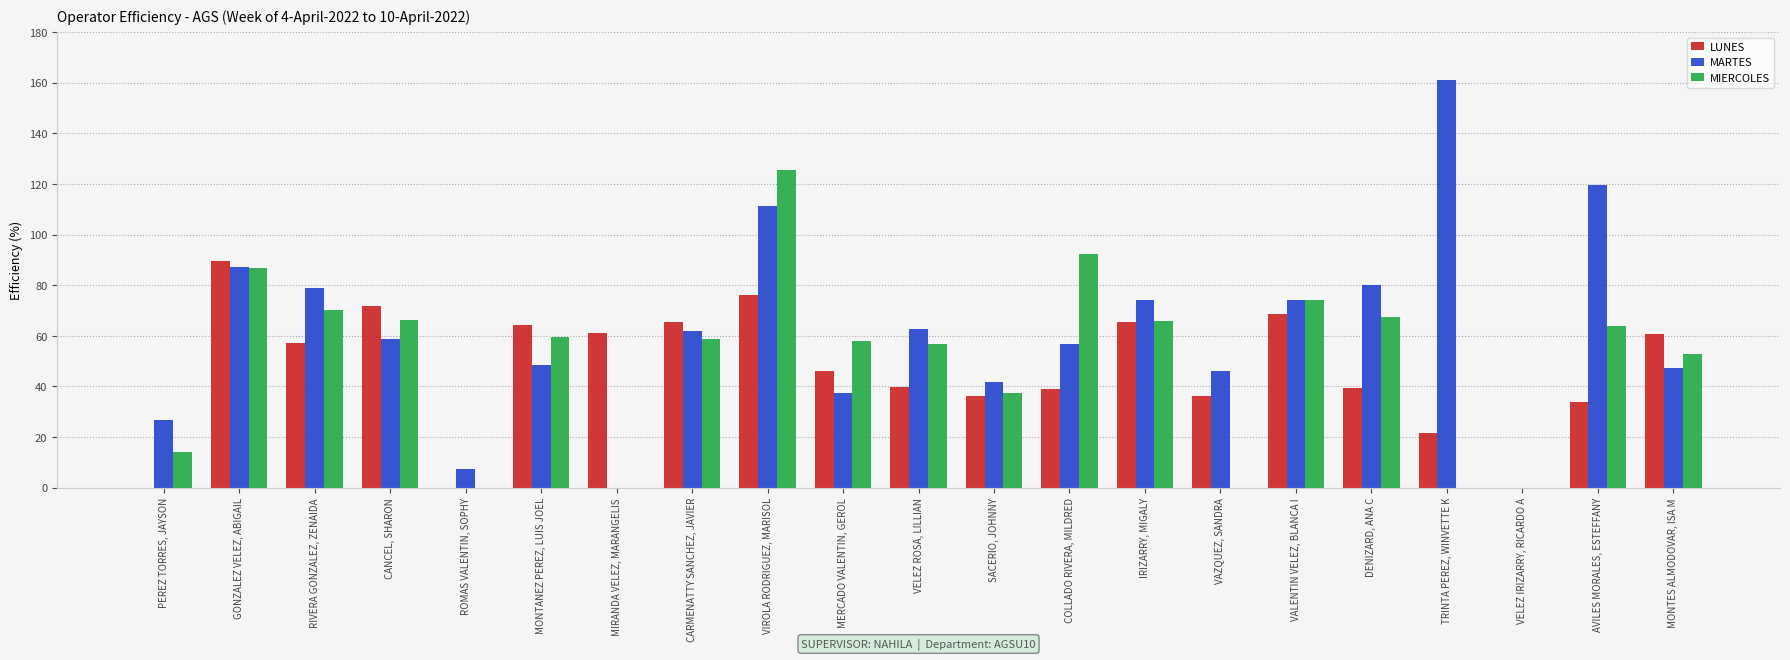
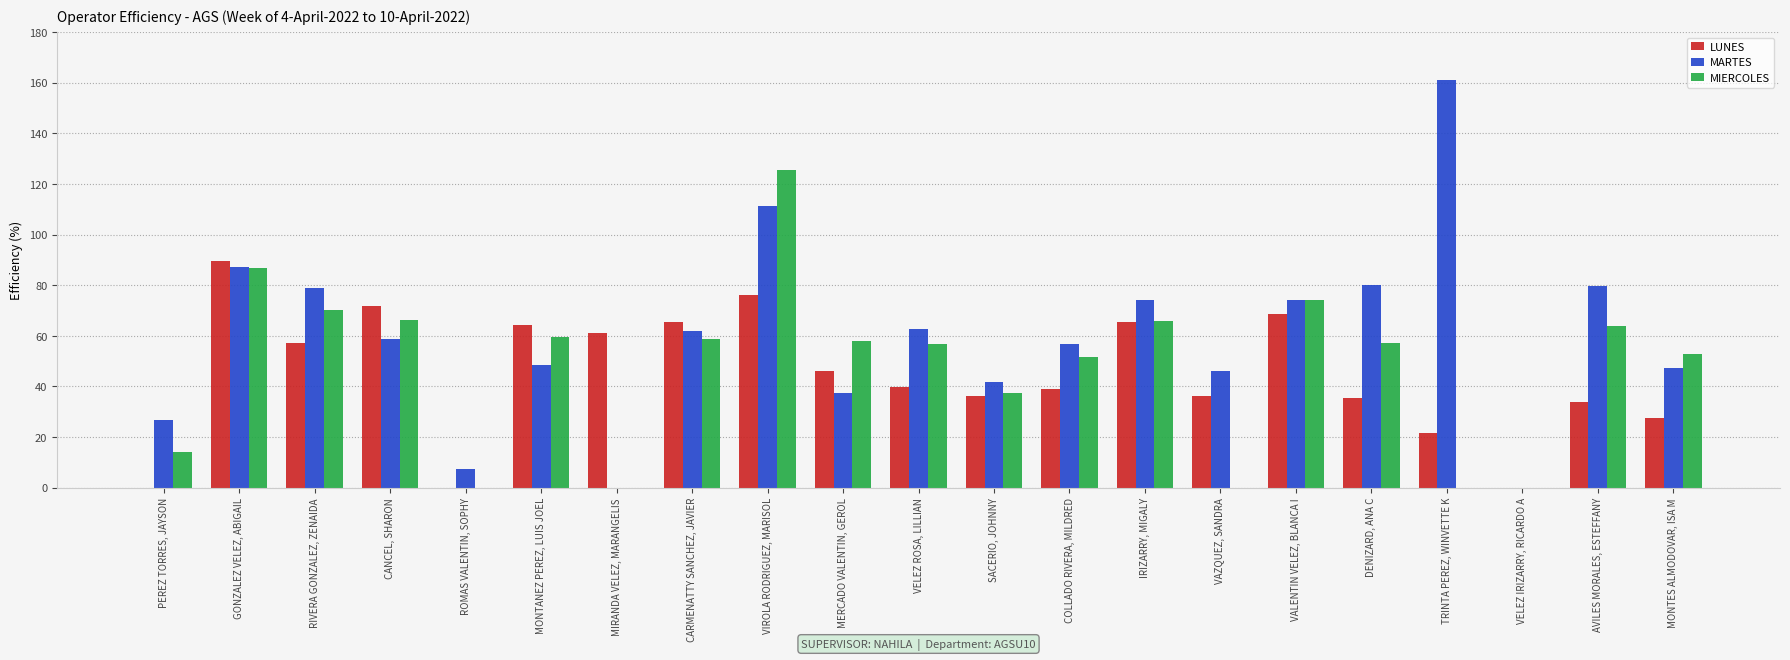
  {
    "LUNES": {
      "PEREZ TORRES, JAYSON": 0,
      "GONZALEZ VELEZ, ABIGAIL": 90,
      "RIVERA GONZALEZ, ZENAIDA": 57,
      "CANCEL, SHARON": 72,
      "ROMAS VALENTIN, SOPHY": 0,
      "MONTANEZ PEREZ, LUIS JOEL": 64,
      "MIRANDA VELEZ, MARANGELIS": 61,
      "CARMENATTY SANCHEZ, JAVIER": 65,
      "VIROLA RODRIGUEZ, MARISOL": 76,
      "MERCADO VALENTIN, GEROL": 46,
      "VELEZ ROSA, LILLIAN": 40,
      "SACERIO, JOHNNY": 36,
      "COLLADO RIVERA, MILDRED": 39,
      "IRIZARRY, MIGALY": 65,
      "VAZQUEZ, SANDRA": 36,
      "VALENTIN VELEZ, BLANCA I": 69,
-     "DENIZARD, ANA C": 39,
+     "DENIZARD, ANA C": 36,
      "TRINTA PEREZ, WINVETTE K": 22,
      "VELEZ IRIZARRY, RICARDO A": 0,
      "AVILES MORALES, ESTEFFANY": 34,
-     "MONTES ALMODOVAR, ISA M": 61
+     "MONTES ALMODOVAR, ISA M": 27
    },
    "MARTES": {
      "PEREZ TORRES, JAYSON": 27,
      "GONZALEZ VELEZ, ABIGAIL": 87,
      "RIVERA GONZALEZ, ZENAIDA": 79,
      "CANCEL, SHARON": 59,
      "ROMAS VALENTIN, SOPHY": 7,
      "MONTANEZ PEREZ, LUIS JOEL": 49,
      "MIRANDA VELEZ, MARANGELIS": 0,
      "CARMENATTY SANCHEZ, JAVIER": 62,
      "VIROLA RODRIGUEZ, MARISOL": 111,
      "MERCADO VALENTIN, GEROL": 37,
      "VELEZ ROSA, LILLIAN": 63,
      "SACERIO, JOHNNY": 42,
      "COLLADO RIVERA, MILDRED": 57,
      "IRIZARRY, MIGALY": 74,
      "VAZQUEZ, SANDRA": 46,
      "VALENTIN VELEZ, BLANCA I": 74,
      "DENIZARD, ANA C": 80,
      "TRINTA PEREZ, WINVETTE K": 161,
      "VELEZ IRIZARRY, RICARDO A": 0,
-     "AVILES MORALES, ESTEFFANY": 120,
+     "AVILES MORALES, ESTEFFANY": 80,
      "MONTES ALMODOVAR, ISA M": 47
    },
    "MIERCOLES": {
      "PEREZ TORRES, JAYSON": 14,
      "GONZALEZ VELEZ, ABIGAIL": 87,
      "RIVERA GONZALEZ, ZENAIDA": 70,
      "CANCEL, SHARON": 66,
      "ROMAS VALENTIN, SOPHY": 0,
      "MONTANEZ PEREZ, LUIS JOEL": 59,
      "MIRANDA VELEZ, MARANGELIS": 0,
      "CARMENATTY SANCHEZ, JAVIER": 59,
      "VIROLA RODRIGUEZ, MARISOL": 125,
      "MERCADO VALENTIN, GEROL": 58,
      "VELEZ ROSA, LILLIAN": 57,
      "SACERIO, JOHNNY": 37,
-     "COLLADO RIVERA, MILDRED": 92,
+     "COLLADO RIVERA, MILDRED": 52,
      "IRIZARRY, MIGALY": 66,
      "VAZQUEZ, SANDRA": 0,
      "VALENTIN VELEZ, BLANCA I": 74,
-     "DENIZARD, ANA C": 67,
+     "DENIZARD, ANA C": 57,
      "TRINTA PEREZ, WINVETTE K": 0,
      "VELEZ IRIZARRY, RICARDO A": 0,
      "AVILES MORALES, ESTEFFANY": 64,
      "MONTES ALMODOVAR, ISA M": 53
    }
  }
